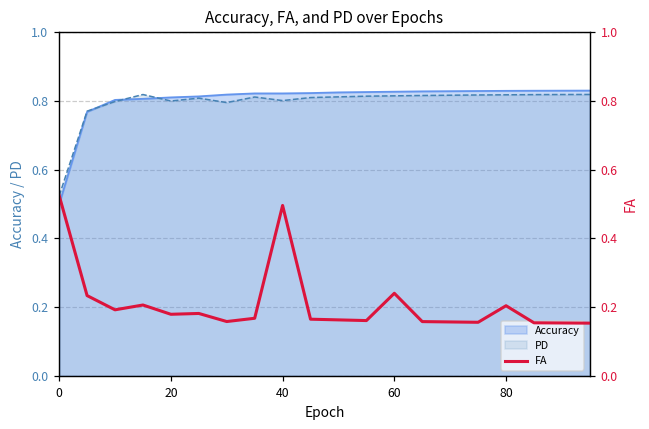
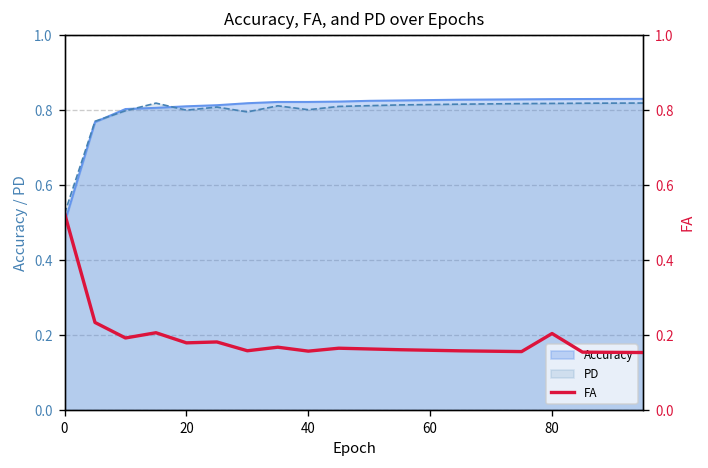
  {
    "FA": {
      "0": 0.53,
      "20": 0.18,
-     "40": 0.50,
-     "60": 0.24,
+     "40": 0.16,
+     "60": 0.16,
      "80": 0.20
    }
  }
